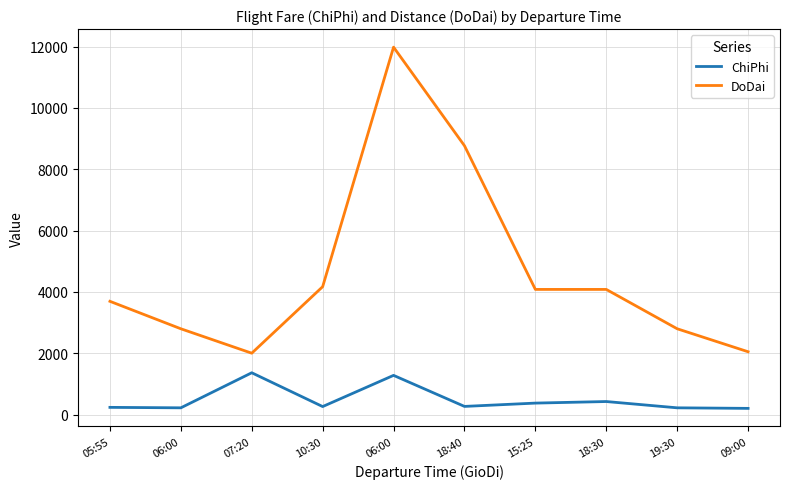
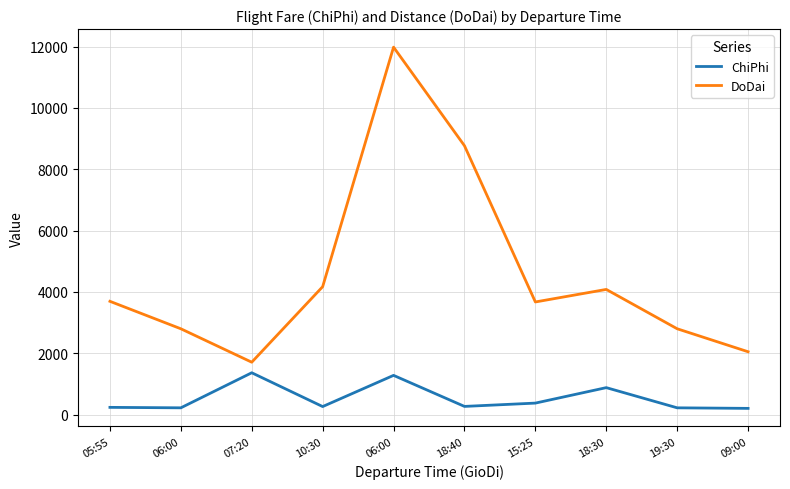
  {
    "ChiPhi": {
      "05:55": 200,
      "07:20": 1400,
      "10:30": 300,
      "18:40": 300,
      "15:25": 400,
-     "18:30": 400,
+     "18:30": 900,
      "19:30": 200,
      "09:00": 200
    },
    "DoDai": {
      "05:55": 3700,
-     "07:20": 2000,
+     "07:20": 1700,
      "10:30": 4200,
      "18:40": 8800,
-     "15:25": 4100,
+     "15:25": 3700,
      "18:30": 4100,
      "19:30": 2800,
      "09:00": 2000
    }
  }
